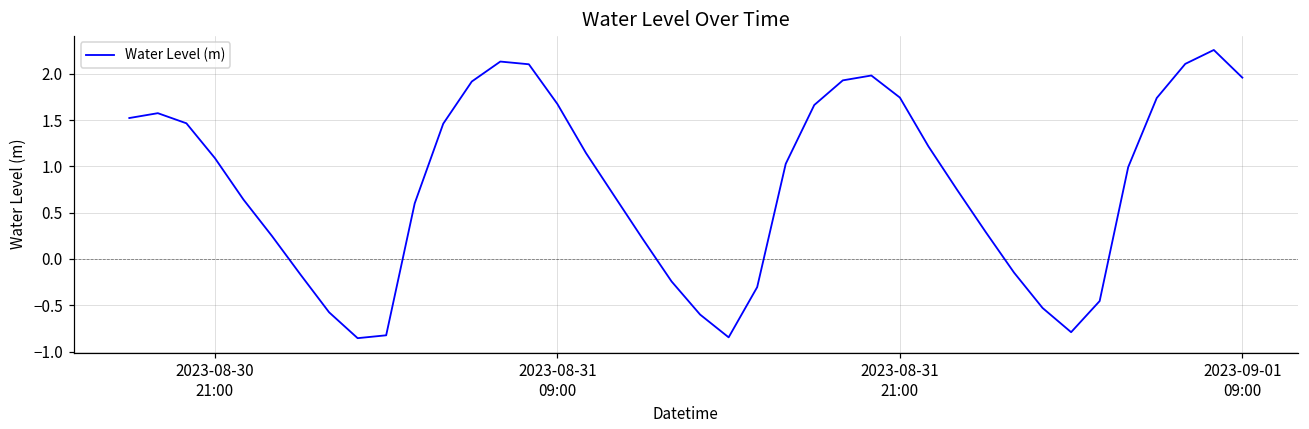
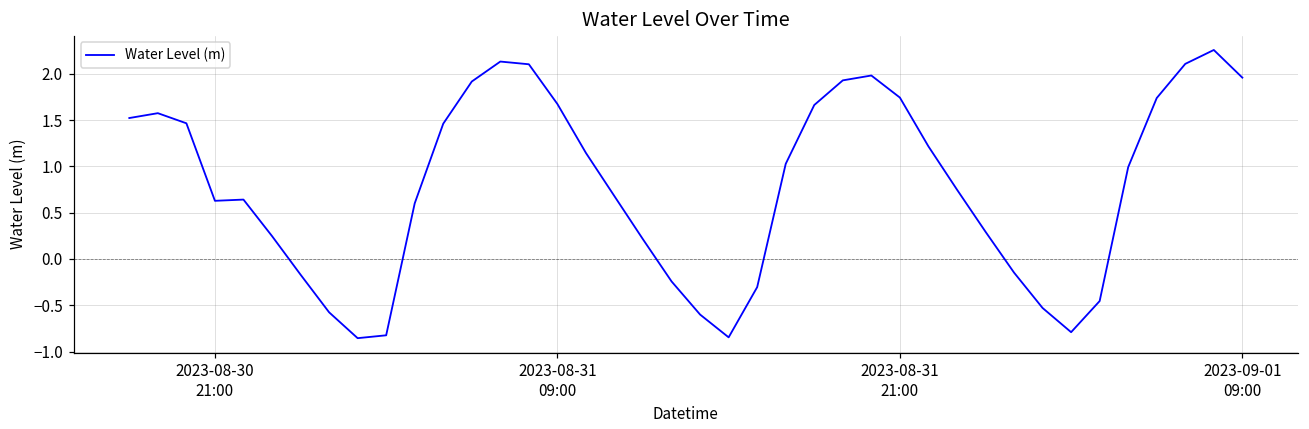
  {
-   "2023-08-30 21:00": 1.1,
+   "2023-08-30 21:00": 0.6,
    "2023-08-31 09:00": 1.7,
    "2023-08-31 21:00": 1.7,
    "2023-09-01 09:00": 2.0
  }
